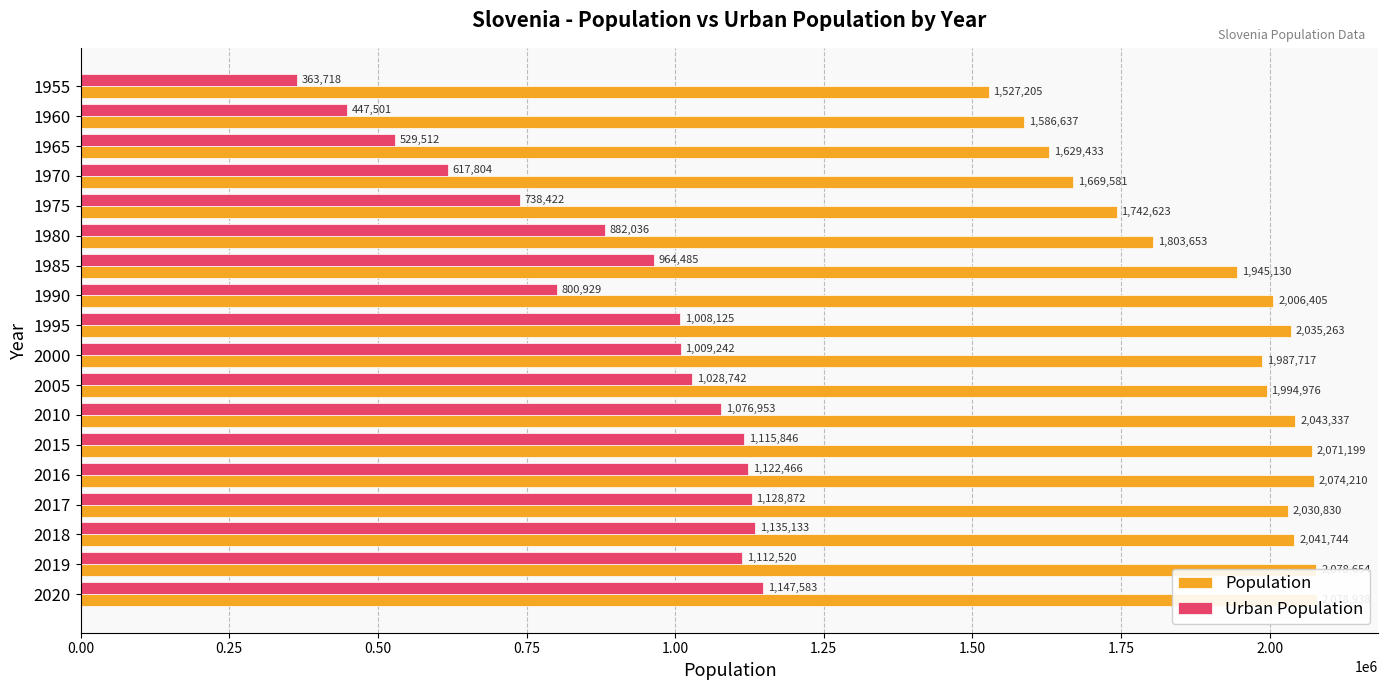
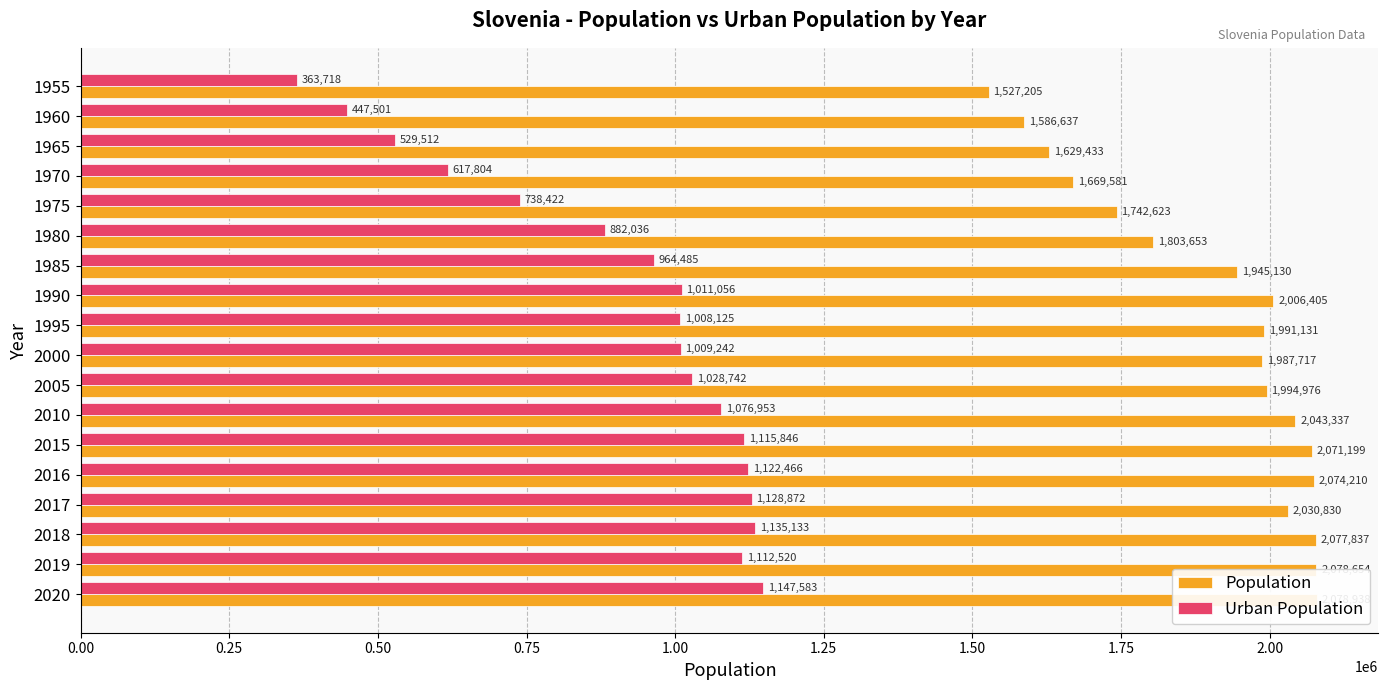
  {
    "Population": {
      "1955": "1,527,205",
      "1960": "1,586,637",
      "1965": "1,629,433",
      "1970": "1,669,581",
      "1975": "1,742,623",
      "1980": "1,803,653",
      "1985": "1,945,130",
      "1990": "2,006,405",
-     "1995": "2,035,263",
+     "1995": "1,991,131",
      "2000": "1,987,717",
      "2005": "1,994,976",
      "2010": "2,043,337",
      "2015": "2,071,199",
      "2016": "2,074,210",
      "2017": "2,030,830",
-     "2018": "2,041,744"
+     "2018": "2,077,837"
    },
    "Urban Population": {
      "1955": "363,718",
      "1960": "447,501",
      "1965": "529,512",
      "1970": "617,804",
      "1975": "738,422",
      "1980": "882,036",
      "1985": "964,485",
-     "1990": "800,929",
+     "1990": "1,011,056",
      "1995": "1,008,125",
      "2000": "1,009,242",
      "2005": "1,028,742",
      "2010": "1,076,953",
      "2015": "1,115,846",
      "2016": "1,122,466",
      "2017": "1,128,872",
      "2018": "1,135,133",
      "2019": "1,112,520",
      "2020": "1,147,583"
    }
  }
